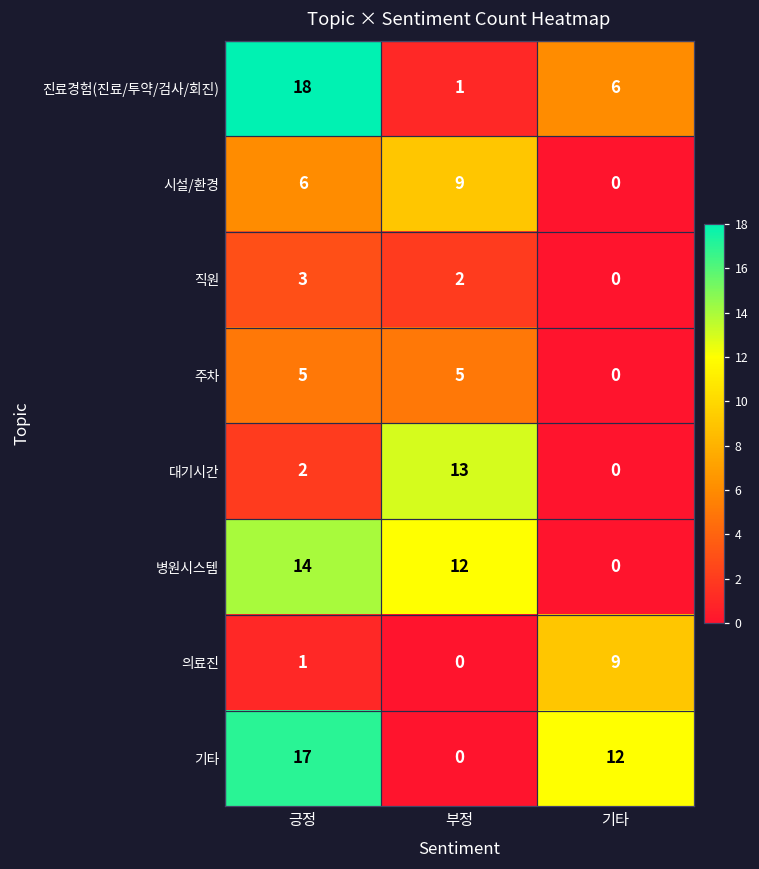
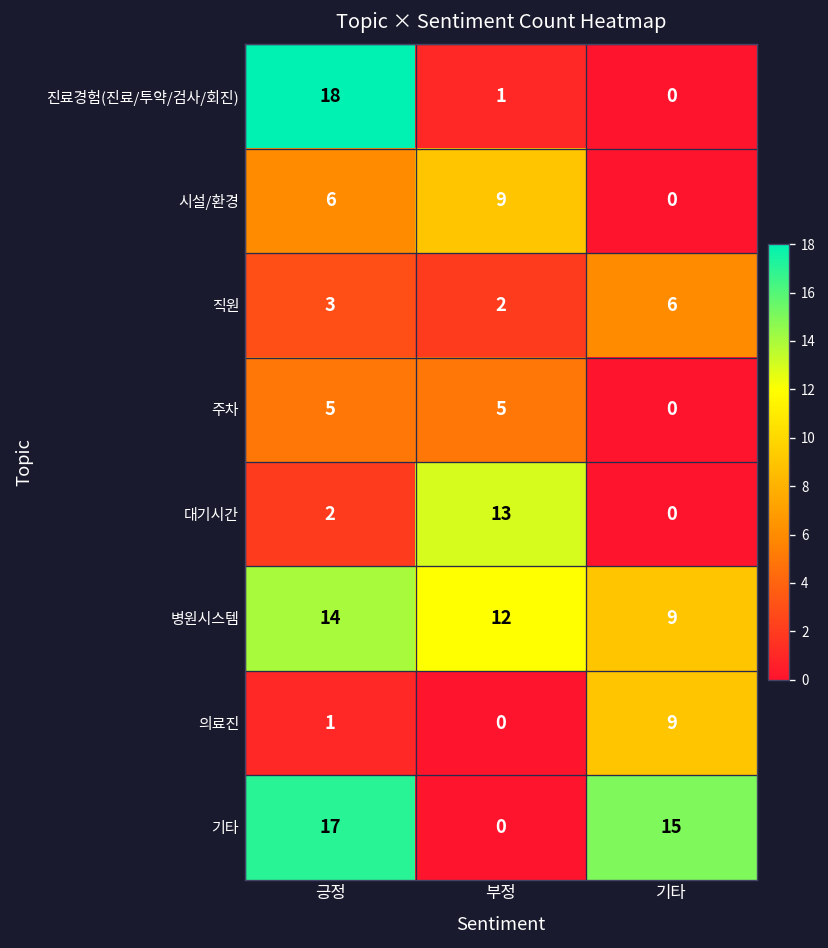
  {
    "진료경험(진료/투약/검사/회진)": {
      "긍정": 18,
      "부정": 1,
-     "기타": 6
+     "기타": 0
    },
    "시설/환경": {
      "긍정": 6,
      "부정": 9,
      "기타": 0
    },
    "직원": {
      "긍정": 3,
      "부정": 2,
-     "기타": 0
+     "기타": 6
    },
    "주차": {
      "긍정": 5,
      "부정": 5,
      "기타": 0
    },
    "대기시간": {
      "긍정": 2,
      "부정": 13,
      "기타": 0
    },
    "병원시스템": {
      "긍정": 14,
      "부정": 12,
-     "기타": 0
+     "기타": 9
    },
    "의료진": {
      "긍정": 1,
      "부정": 0,
      "기타": 9
    },
    "기타": {
      "긍정": 17,
      "부정": 0,
-     "기타": 12
+     "기타": 15
    }
  }
